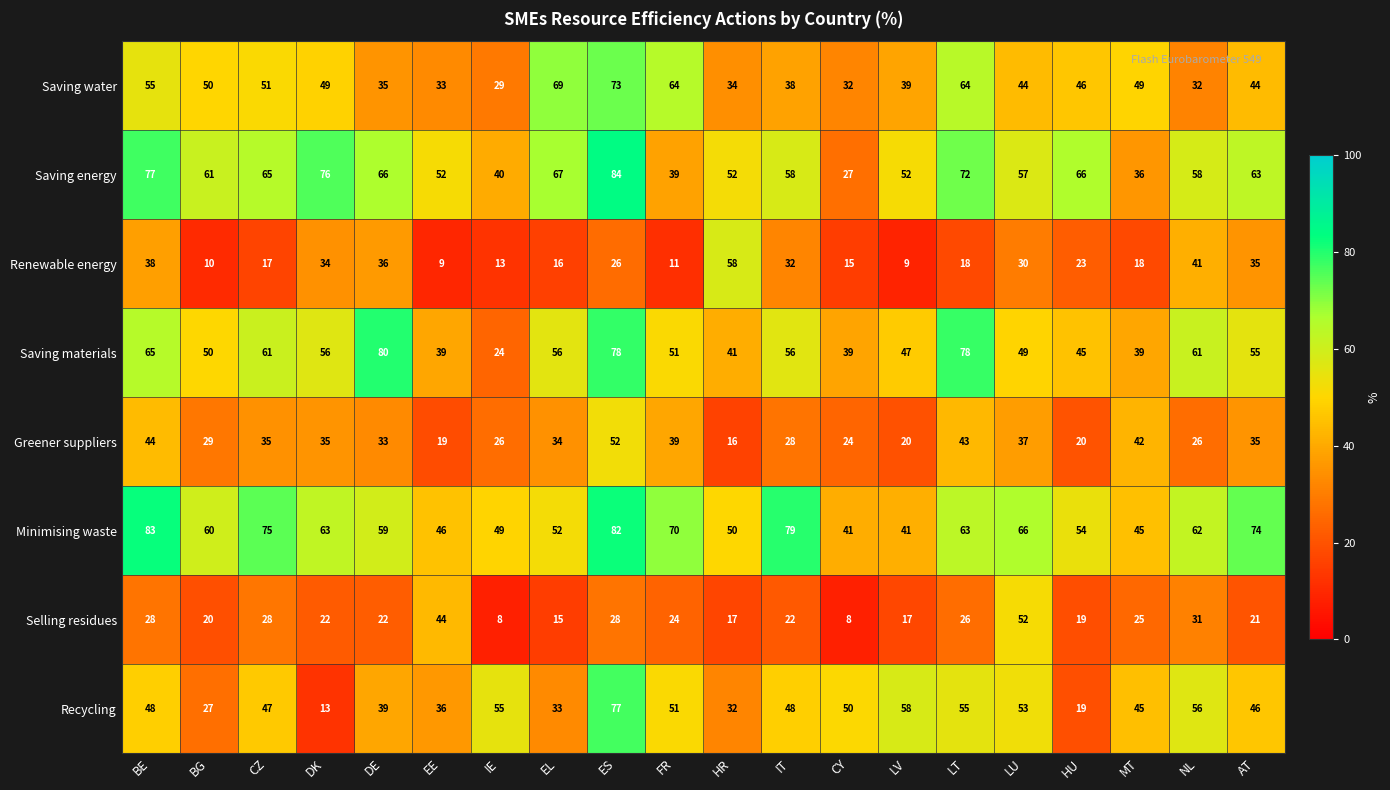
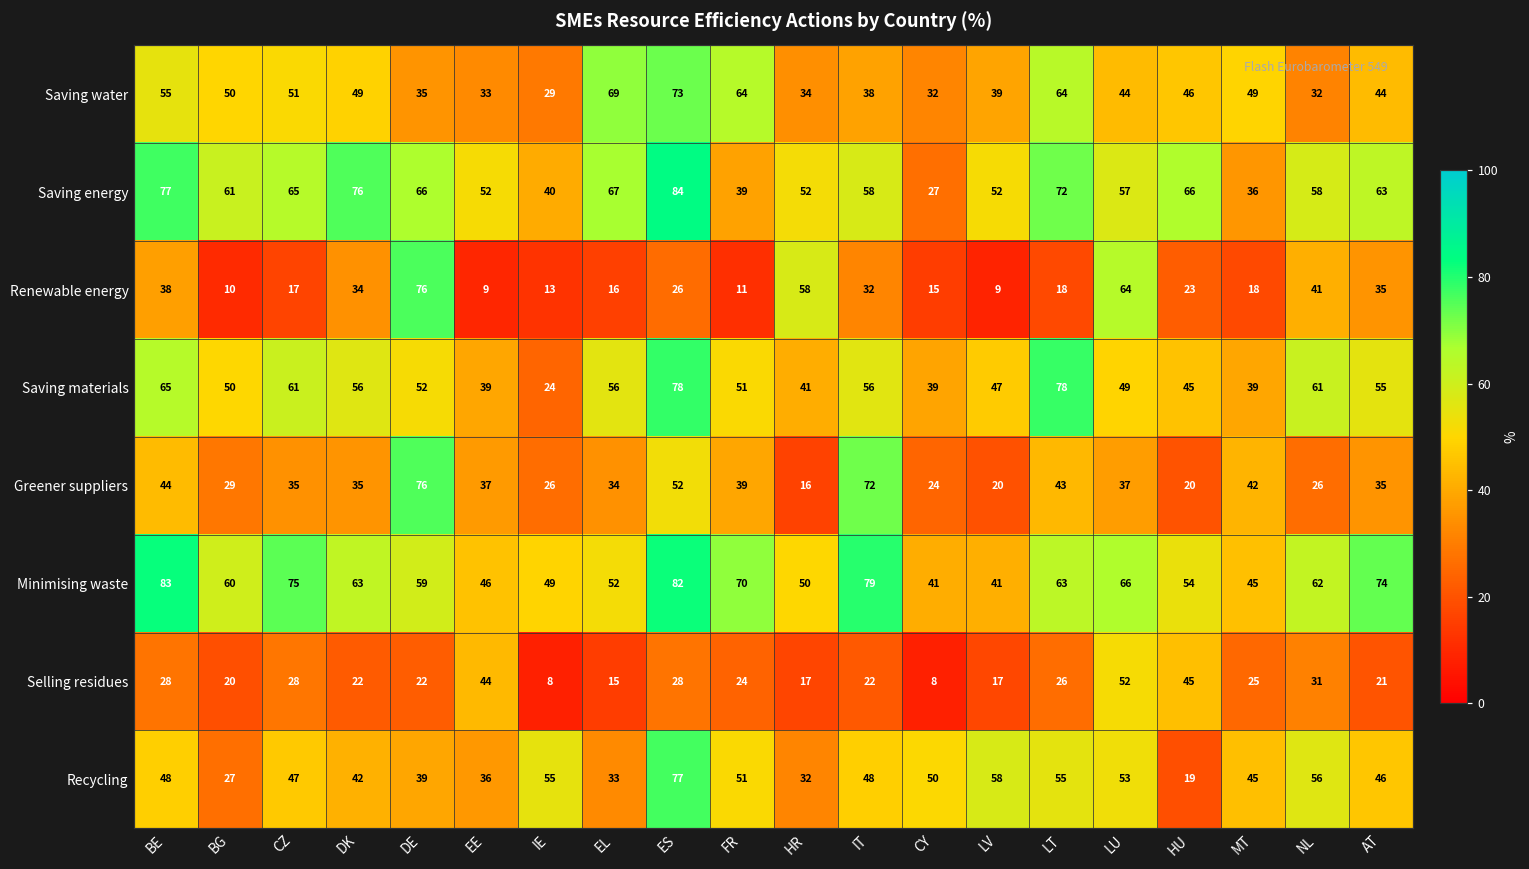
  {
    "Saving water": {
      "BE": 55,
      "BG": 50,
      "CZ": 51,
      "DK": 49,
      "DE": 35,
      "EE": 33,
      "IE": 29,
      "EL": 69,
      "ES": 73,
      "FR": 64,
      "HR": 34,
      "IT": 38,
      "CY": 32,
      "LV": 39,
      "LT": 64,
      "LU": 44,
      "HU": 46,
      "MT": 49,
      "AT": 44
    },
    "Saving energy": {
      "BE": 77,
      "BG": 61,
      "CZ": 65,
      "DK": 76,
      "DE": 66,
      "EE": 52,
      "IE": 40,
      "EL": 67,
      "ES": 84,
      "FR": 39,
      "HR": 52,
      "IT": 58,
      "CY": 27,
      "LV": 52,
      "LT": 72,
      "LU": 57,
      "HU": 66,
      "MT": 36,
      "NL": 58,
      "AT": 63
    },
    "Renewable energy": {
      "BE": 38,
      "BG": 10,
      "CZ": 17,
      "DK": 34,
-     "DE": 36,
+     "DE": 76,
      "EE": 9,
      "IE": 13,
      "EL": 16,
      "ES": 26,
      "FR": 11,
      "HR": 58,
      "IT": 32,
      "CY": 15,
      "LV": 9,
      "LT": 18,
-     "LU": 30,
+     "LU": 64,
      "HU": 23,
      "MT": 18,
      "NL": 41,
      "AT": 35
    },
    "Saving materials": {
      "BE": 65,
      "BG": 50,
      "CZ": 61,
      "DK": 56,
-     "DE": 80,
+     "DE": 52,
      "EE": 39,
      "IE": 24,
      "EL": 56,
      "ES": 78,
      "FR": 51,
      "HR": 41,
      "IT": 56,
      "CY": 39,
      "LV": 47,
      "LT": 78,
      "LU": 49,
      "HU": 45,
      "MT": 39,
      "NL": 61,
      "AT": 55
    },
    "Greener suppliers": {
      "BE": 44,
      "BG": 29,
      "CZ": 35,
      "DK": 35,
-     "DE": 33,
-     "EE": 19,
+     "DE": 76,
+     "EE": 37,
      "IE": 26,
      "EL": 34,
      "ES": 52,
      "FR": 39,
      "HR": 16,
-     "IT": 28,
+     "IT": 72,
      "CY": 24,
      "LV": 20,
      "LT": 43,
      "LU": 37,
      "HU": 20,
      "MT": 42,
      "NL": 26,
      "AT": 35
    },
    "Minimising waste": {
      "BE": 83,
      "BG": 60,
      "CZ": 75,
      "DK": 63,
      "DE": 59,
      "EE": 46,
      "IE": 49,
      "EL": 52,
      "ES": 82,
      "FR": 70,
      "HR": 50,
      "IT": 79,
      "CY": 41,
      "LV": 41,
      "LT": 63,
      "LU": 66,
      "HU": 54,
      "MT": 45,
      "NL": 62,
      "AT": 74
    },
    "Selling residues": {
      "BE": 28,
      "BG": 20,
      "CZ": 28,
      "DK": 22,
      "DE": 22,
      "EE": 44,
      "IE": 8,
      "EL": 15,
      "ES": 28,
      "FR": 24,
      "HR": 17,
      "IT": 22,
      "CY": 8,
      "LV": 17,
      "LT": 26,
      "LU": 52,
-     "HU": 19,
+     "HU": 45,
      "MT": 25,
      "NL": 31,
      "AT": 21
    },
    "Recycling": {
      "BE": 48,
      "BG": 27,
      "CZ": 47,
-     "DK": 13,
+     "DK": 42,
      "DE": 39,
      "EE": 36,
      "IE": 55,
      "EL": 33,
      "ES": 77,
      "FR": 51,
      "HR": 32,
      "IT": 48,
      "CY": 50,
      "LV": 58,
      "LT": 55,
      "LU": 53,
      "HU": 19,
      "MT": 45,
      "NL": 56,
      "AT": 46
    }
  }
